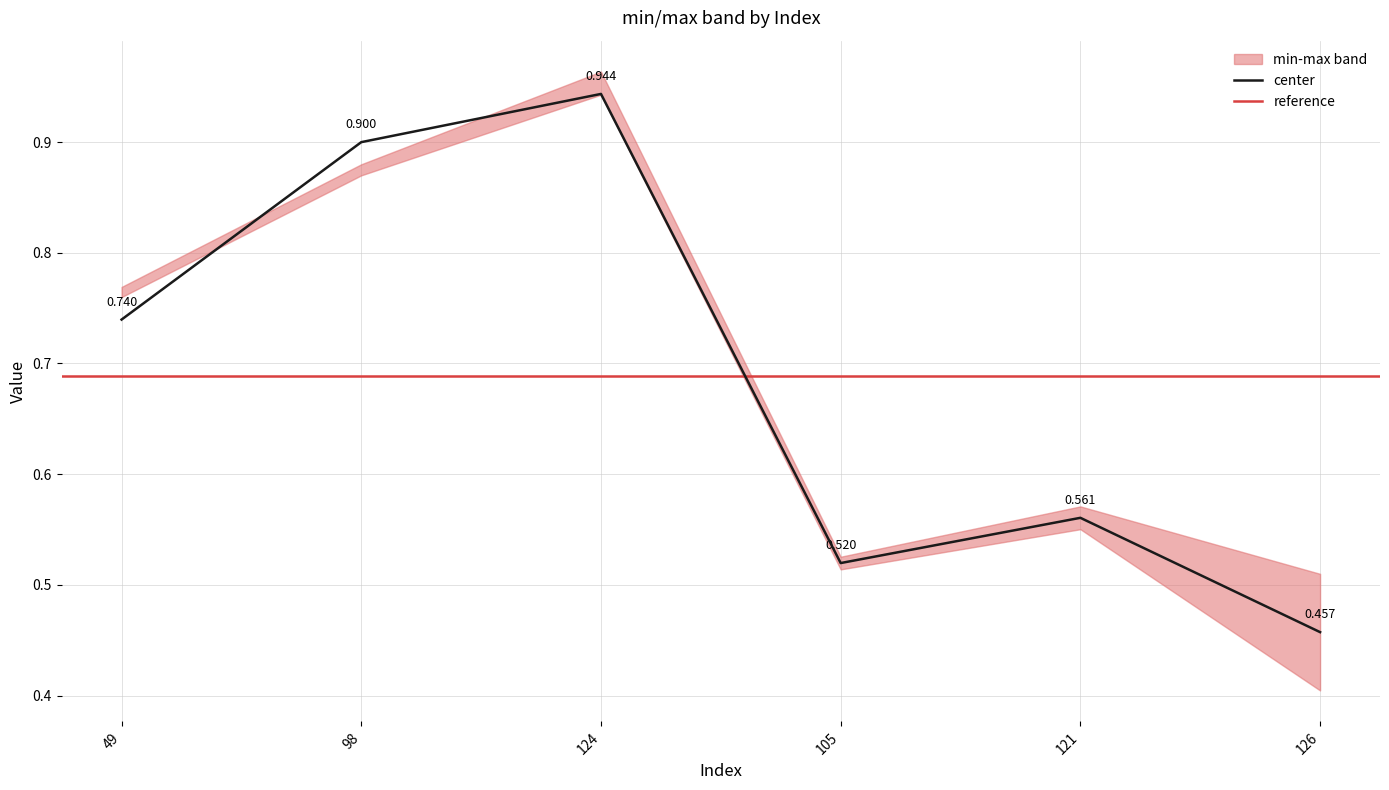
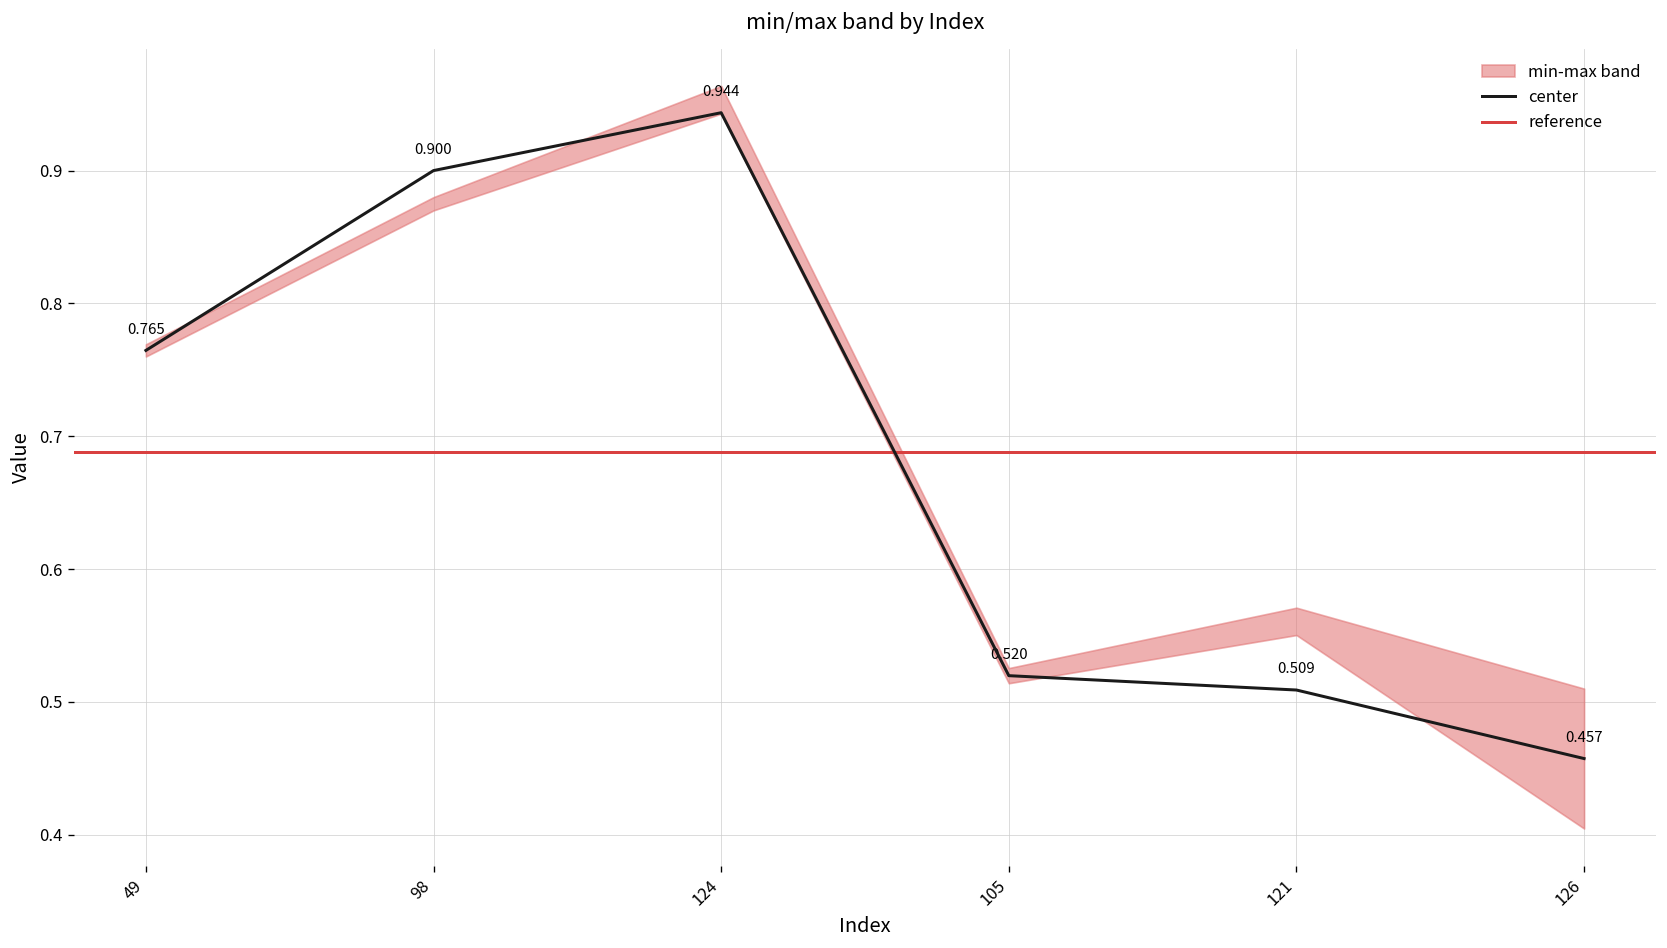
  {
    "center": {
-     "49": 0.740,
+     "49": 0.765,
      "98": 0.900,
      "124": 0.944,
      "105": 0.520,
-     "121": 0.561,
+     "121": 0.509,
      "126": 0.457
    }
  }
